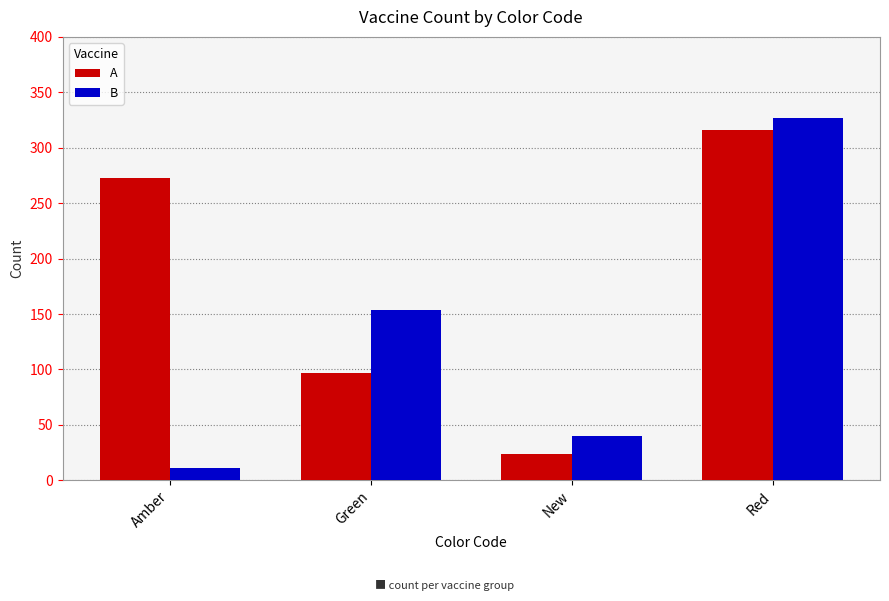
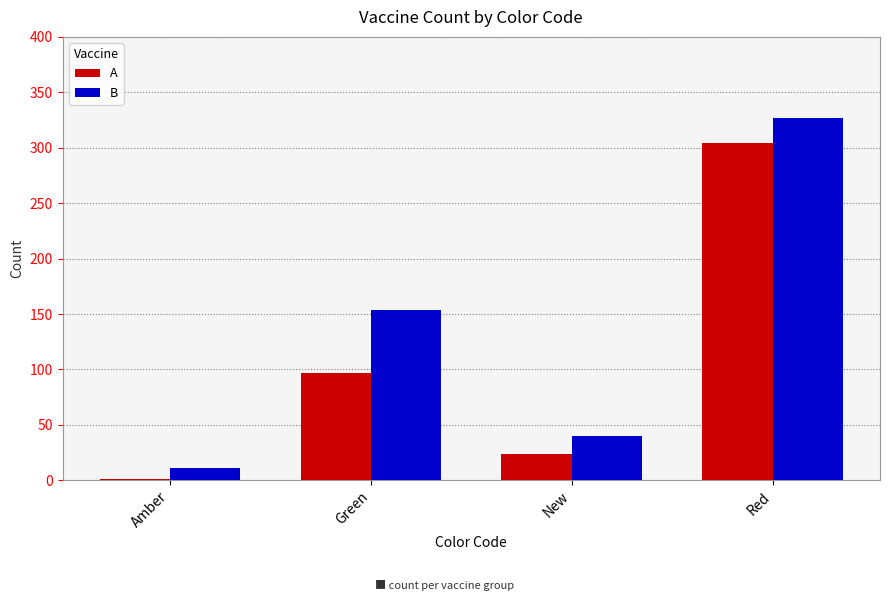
  {
    "A": {
-     "Amber": 273,
+     "Amber": 1,
      "Green": 97,
      "New": 24,
-     "Red": 316
+     "Red": 304
    },
    "B": {
      "Amber": 11,
      "Green": 154,
      "New": 40,
      "Red": 327
    }
  }
